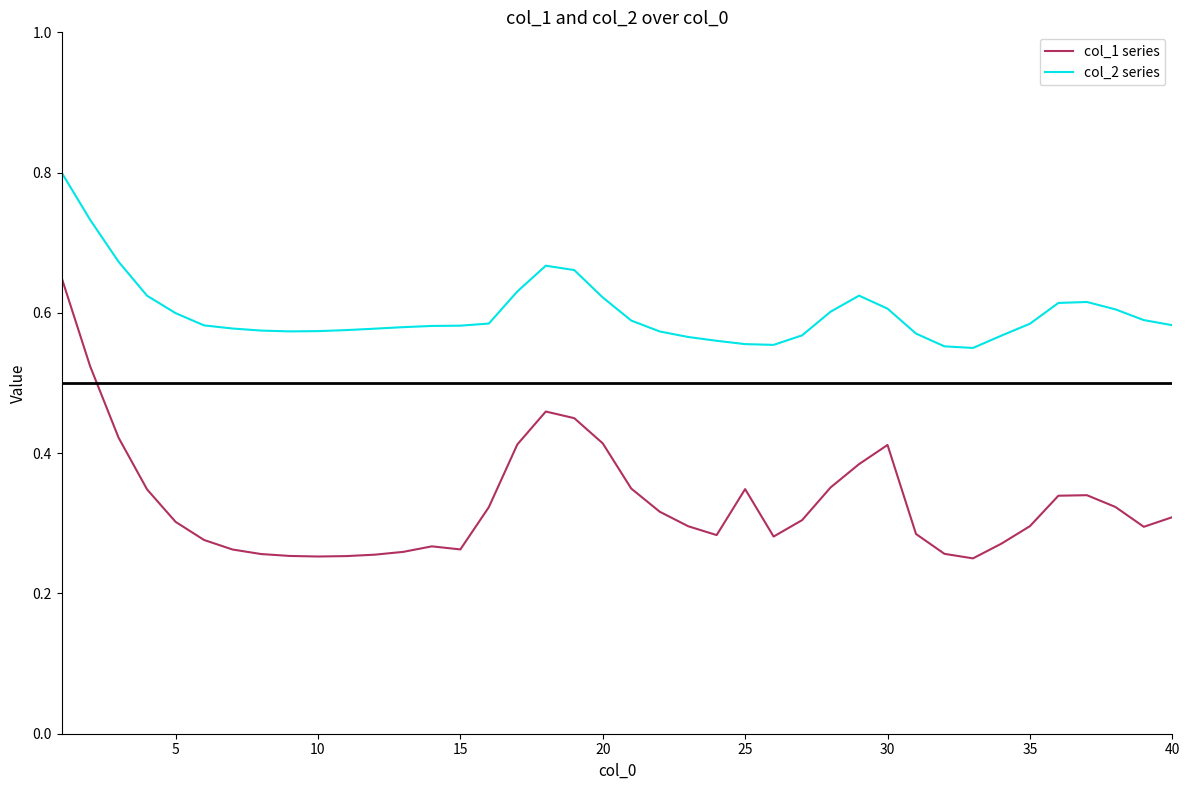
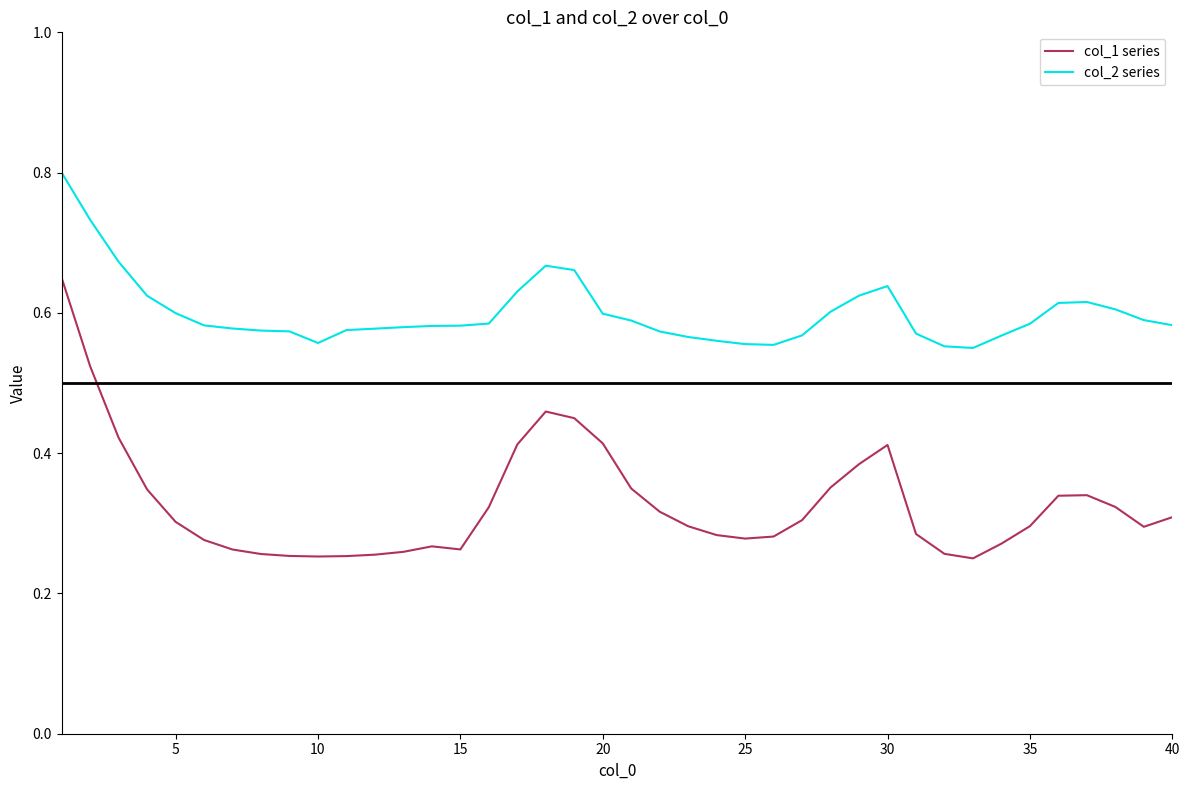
  {
    "col_1 series": {
      "5": 0.30,
      "10": 0.25,
      "15": 0.26,
      "20": 0.41,
-     "25": 0.35,
+     "25": 0.28,
      "30": 0.41,
      "35": 0.30,
      "40": 0.31
    },
    "col_2 series": {
      "5": 0.60,
-     "10": 0.57,
+     "10": 0.56,
      "15": 0.58,
-     "20": 0.62,
+     "20": 0.60,
      "25": 0.56,
-     "30": 0.61,
+     "30": 0.64,
      "35": 0.58,
      "40": 0.58
    }
  }
